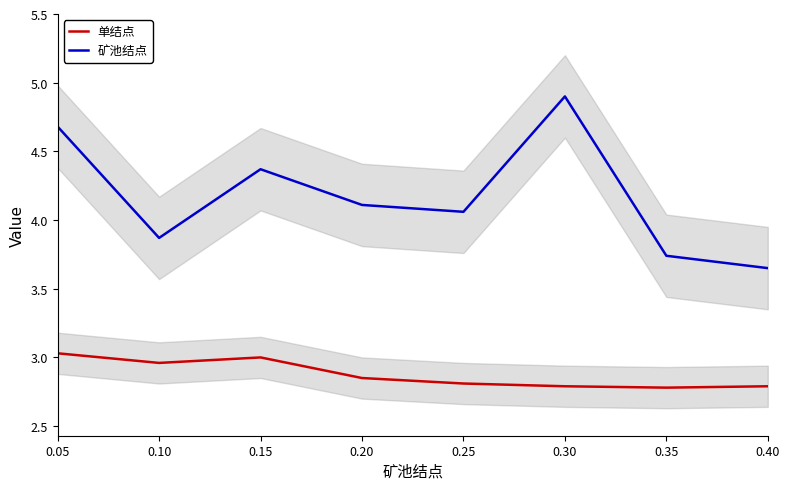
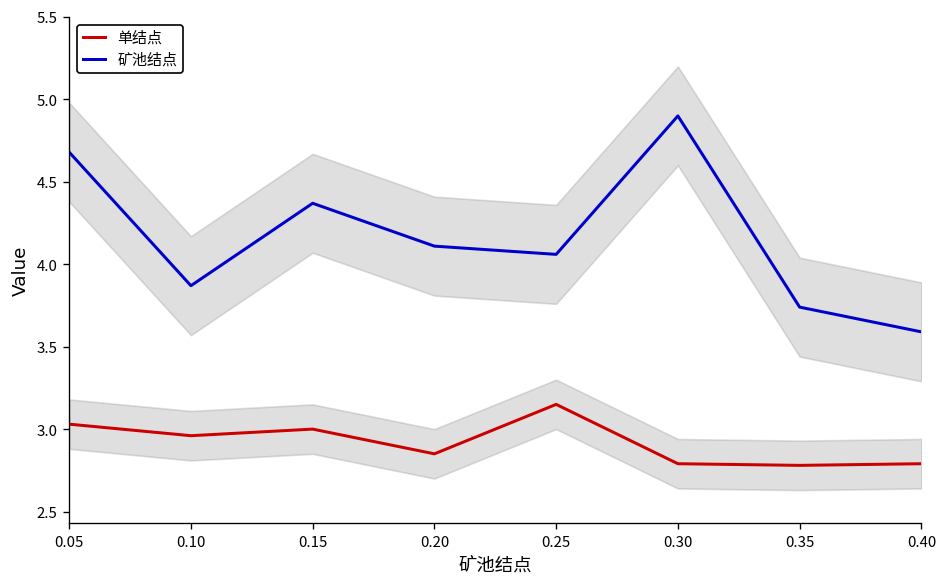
  {
    "单结点": {
      "0.05": 3.03,
      "0.10": 2.96,
      "0.15": 3.00,
      "0.20": 2.85,
-     "0.25": 2.81,
+     "0.25": 3.15,
      "0.30": 2.79,
      "0.35": 2.78,
      "0.40": 2.79
    },
    "矿池结点": {
      "0.05": 4.68,
      "0.10": 3.87,
      "0.15": 4.37,
      "0.20": 4.11,
      "0.25": 4.06,
      "0.30": 4.90,
      "0.35": 3.74,
-     "0.40": 3.65
+     "0.40": 3.59
    }
  }
